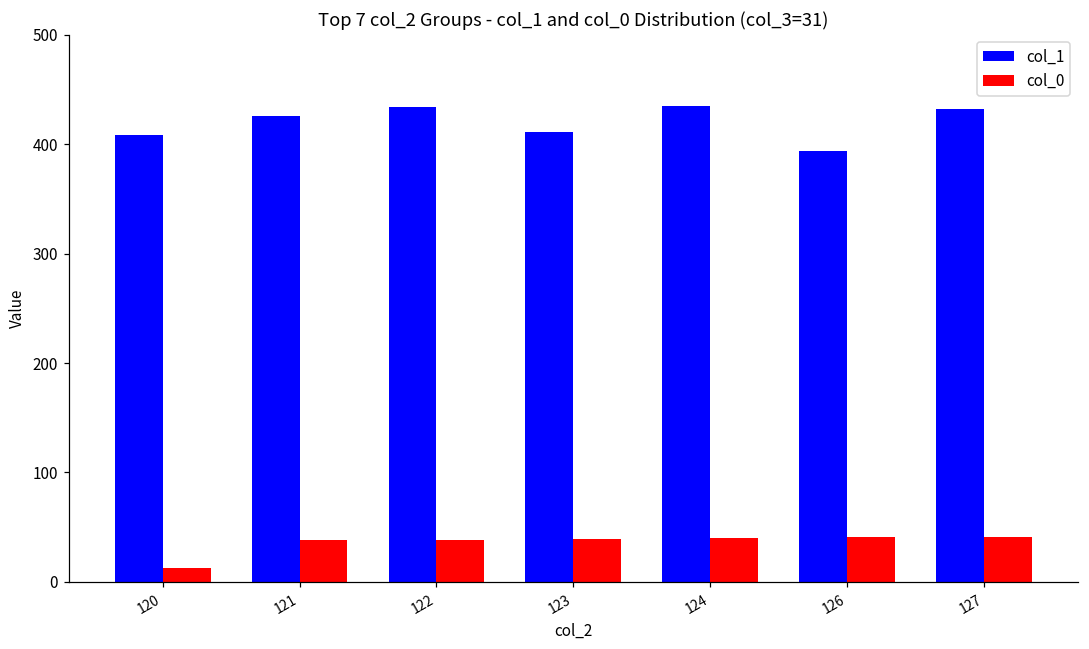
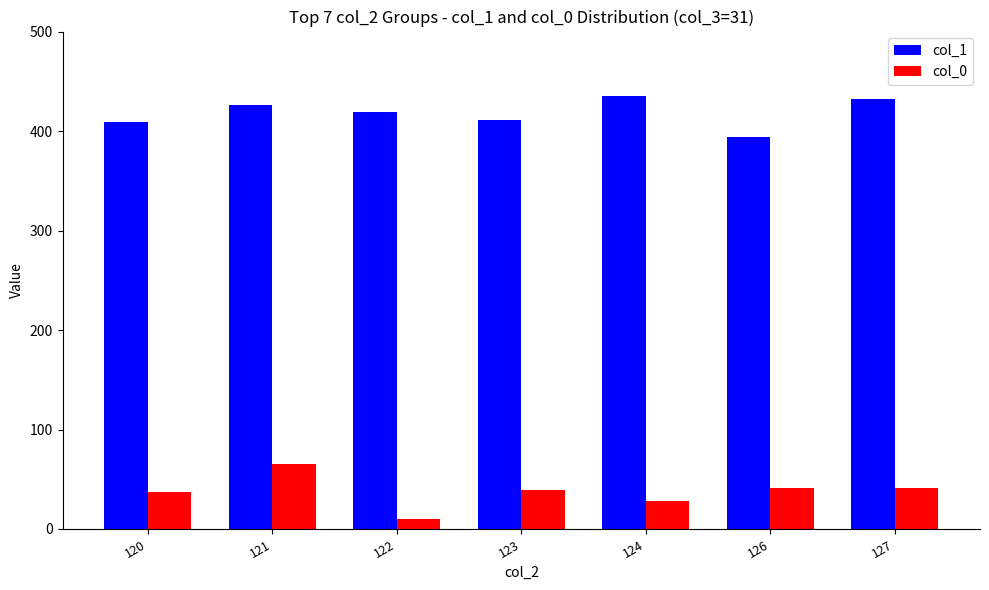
  {
    "col_1": {
      "120": 410,
      "121": 430,
-     "122": 430,
+     "122": 420,
      "123": 410,
      "124": 440,
      "126": 390,
      "127": 430
    },
    "col_0": {
-     "120": 10,
-     "121": 40,
-     "122": 40,
+     "120": 40,
+     "121": 70,
+     "122": 10,
      "123": 40,
-     "124": 40,
+     "124": 30,
      "126": 40,
      "127": 40
    }
  }
